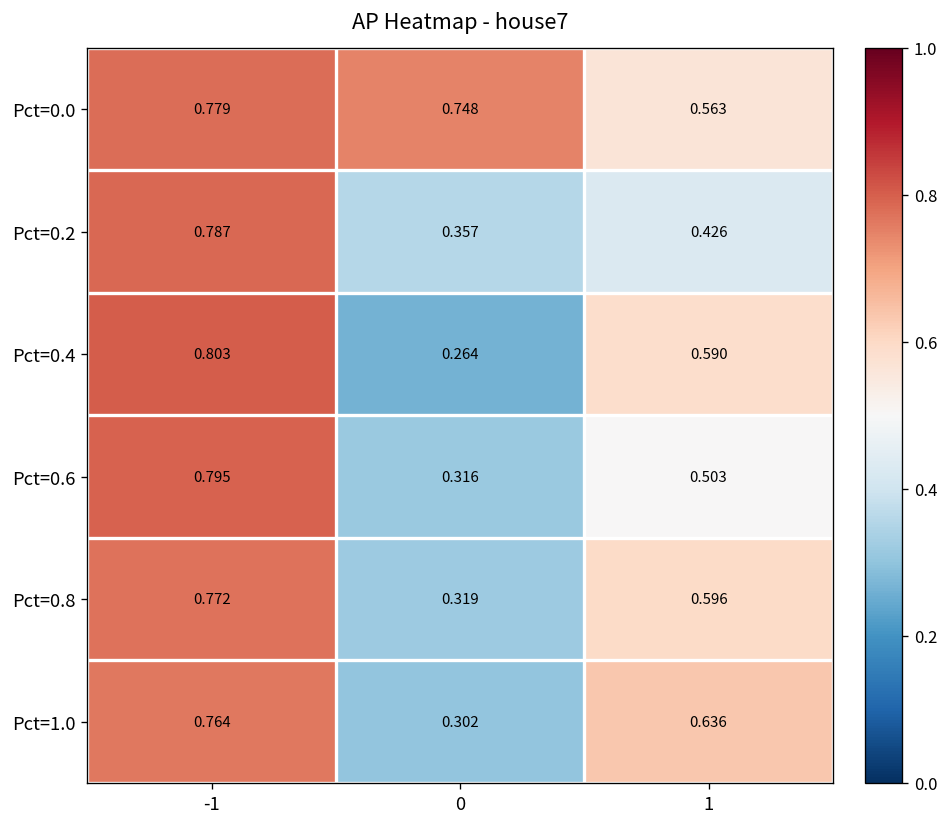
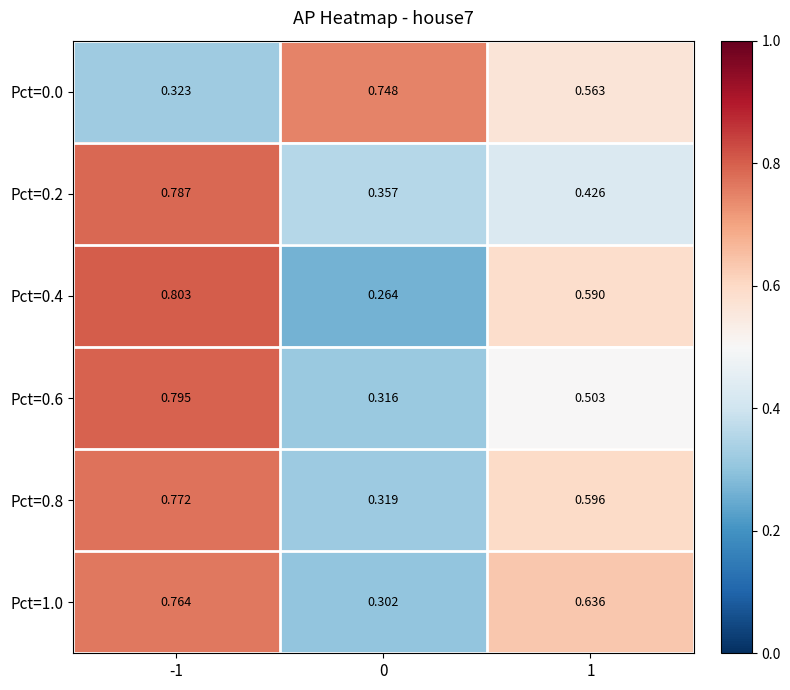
  {
    "Pct=0.0": {
-     "-1": 0.779,
+     "-1": 0.323,
      "0": 0.748,
      "1": 0.563
    },
    "Pct=0.2": {
      "-1": 0.787,
      "0": 0.357,
      "1": 0.426
    },
    "Pct=0.4": {
      "-1": 0.803,
      "0": 0.264,
      "1": 0.590
    },
    "Pct=0.6": {
      "-1": 0.795,
      "0": 0.316,
      "1": 0.503
    },
    "Pct=0.8": {
      "-1": 0.772,
      "0": 0.319,
      "1": 0.596
    },
    "Pct=1.0": {
      "-1": 0.764,
      "0": 0.302,
      "1": 0.636
    }
  }
